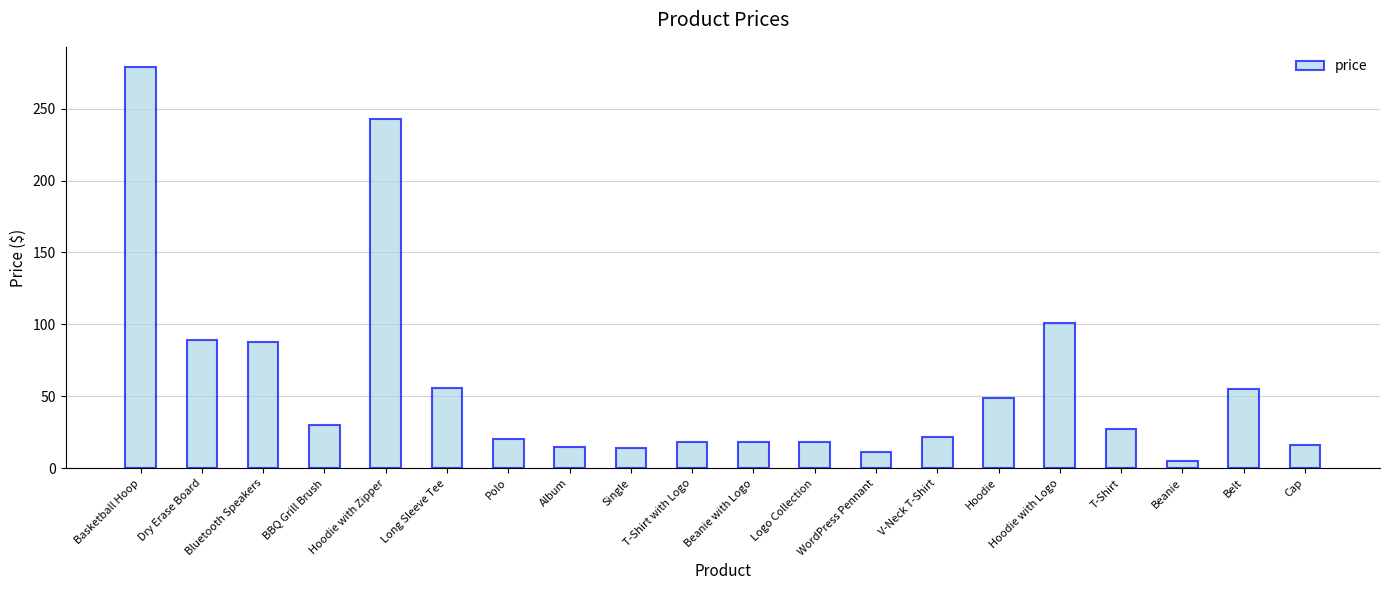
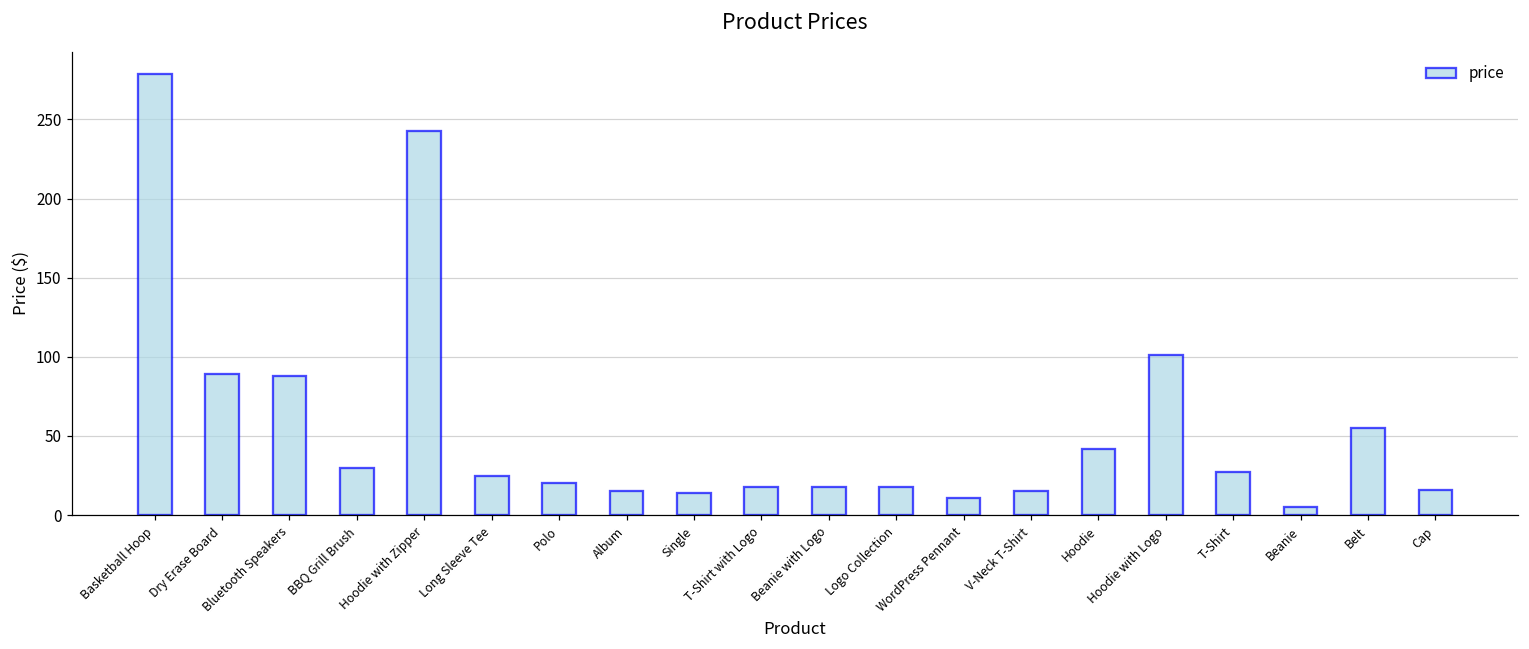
  {
    "Basketball Hoop": 279,
    "Dry Erase Board": 89,
    "Bluetooth Speakers": 88,
    "BBQ Grill Brush": 30,
    "Hoodie with Zipper": 243,
-   "Long Sleeve Tee": 56,
+   "Long Sleeve Tee": 25,
    "Polo": 20,
    "Album": 15,
    "Single": 14,
    "T-Shirt with Logo": 18,
    "Beanie with Logo": 18,
    "Logo Collection": 18,
    "WordPress Pennant": 11,
-   "V-Neck T-Shirt": 22,
-   "Hoodie": 49,
+   "V-Neck T-Shirt": 15,
+   "Hoodie": 42,
    "Hoodie with Logo": 101,
    "T-Shirt": 27,
    "Beanie": 5,
    "Belt": 55,
    "Cap": 16
  }
